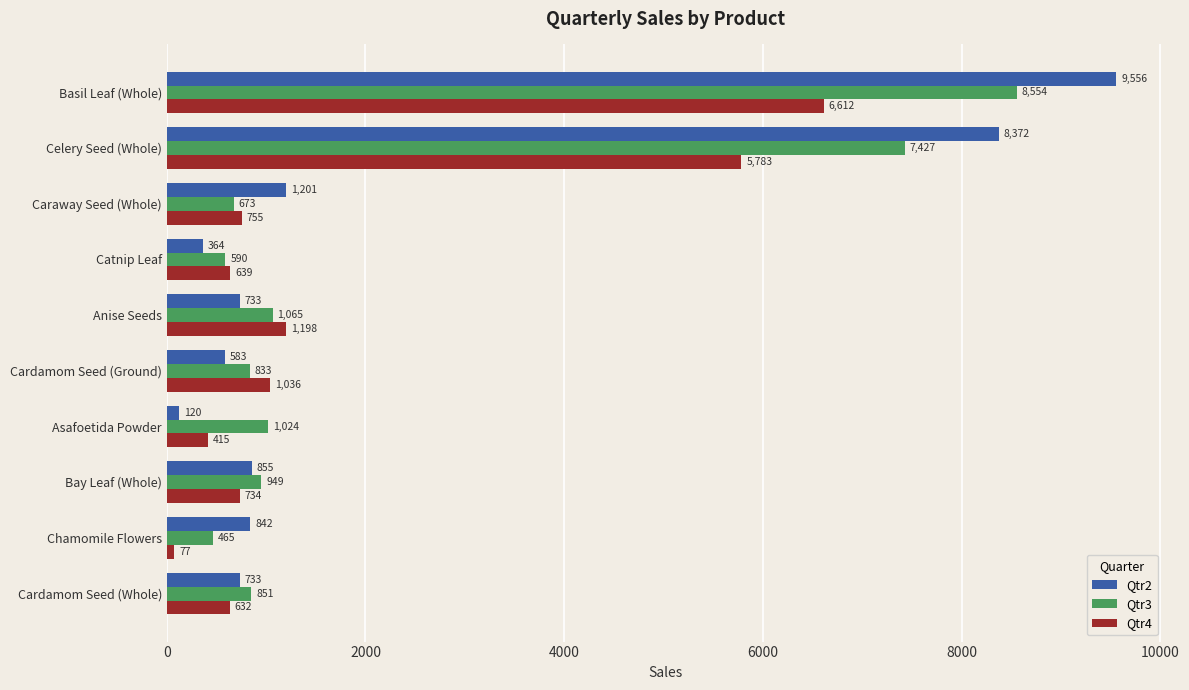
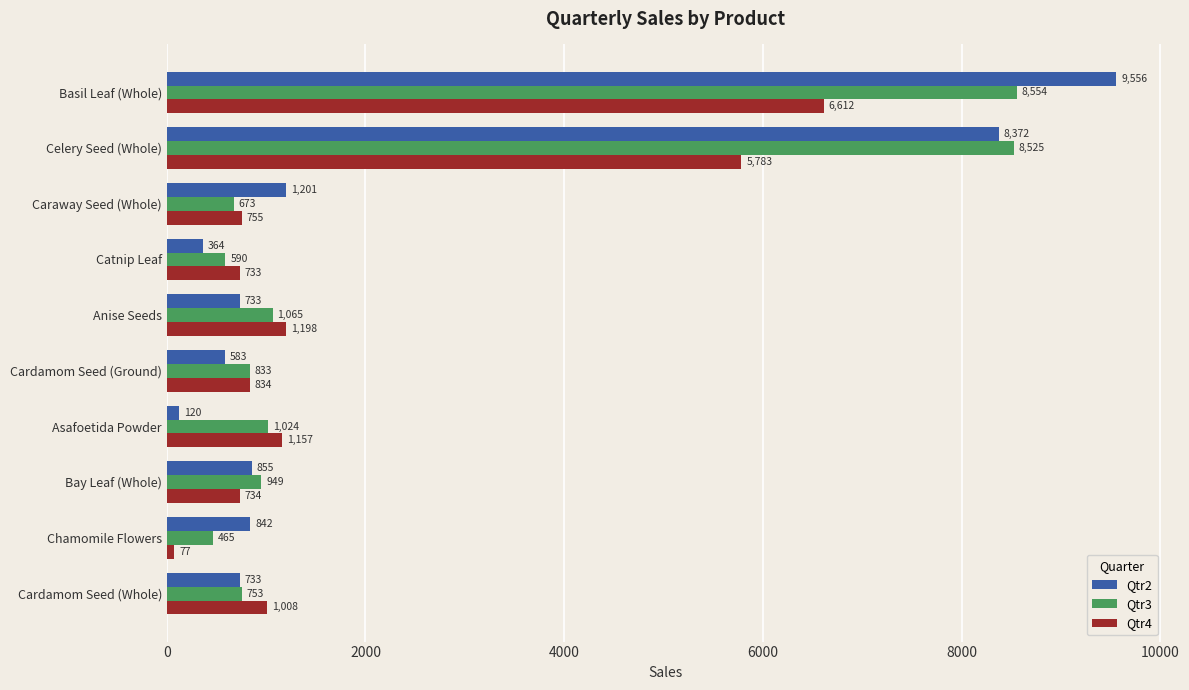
  {
    "Qtr2": {
      "Basil Leaf (Whole)": "9,556",
      "Celery Seed (Whole)": "8,372",
      "Caraway Seed (Whole)": "1,201",
      "Catnip Leaf": "364",
      "Anise Seeds": "733",
      "Cardamom Seed (Ground)": "583",
      "Asafoetida Powder": "120",
      "Bay Leaf (Whole)": "855",
      "Chamomile Flowers": "842",
      "Cardamom Seed (Whole)": "733"
    },
    "Qtr3": {
      "Basil Leaf (Whole)": "8,554",
-     "Celery Seed (Whole)": "7,427",
+     "Celery Seed (Whole)": "8,525",
      "Caraway Seed (Whole)": "673",
      "Catnip Leaf": "590",
      "Anise Seeds": "1,065",
      "Cardamom Seed (Ground)": "833",
      "Asafoetida Powder": "1,024",
      "Bay Leaf (Whole)": "949",
      "Chamomile Flowers": "465",
-     "Cardamom Seed (Whole)": "851"
+     "Cardamom Seed (Whole)": "753"
    },
    "Qtr4": {
      "Basil Leaf (Whole)": "6,612",
      "Celery Seed (Whole)": "5,783",
      "Caraway Seed (Whole)": "755",
-     "Catnip Leaf": "639",
+     "Catnip Leaf": "733",
      "Anise Seeds": "1,198",
-     "Cardamom Seed (Ground)": "1,036",
-     "Asafoetida Powder": "415",
+     "Cardamom Seed (Ground)": "834",
+     "Asafoetida Powder": "1,157",
      "Bay Leaf (Whole)": "734",
      "Chamomile Flowers": "77",
-     "Cardamom Seed (Whole)": "632"
+     "Cardamom Seed (Whole)": "1,008"
    }
  }
